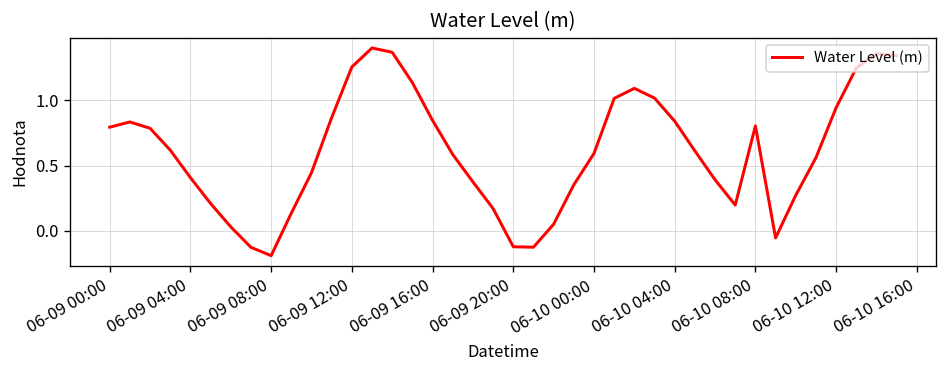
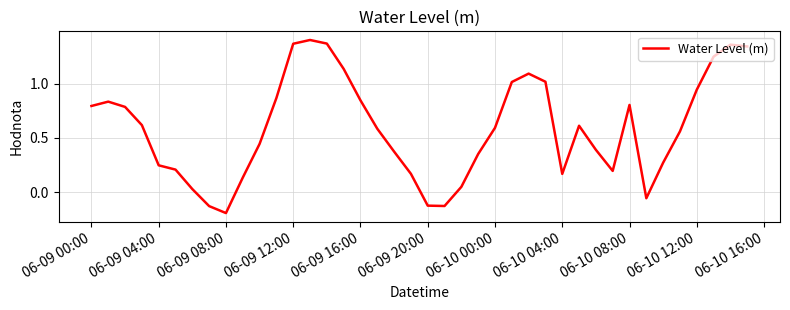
  {
    "06-09 00:00": 0.80,
-   "06-09 04:00": 0.41,
+   "06-09 04:00": 0.25,
    "06-09 08:00": -0.19,
-   "06-09 12:00": 1.26,
+   "06-09 12:00": 1.37,
    "06-09 16:00": 0.85,
    "06-09 20:00": -0.12,
    "06-10 00:00": 0.59,
-   "06-10 04:00": 0.84,
+   "06-10 04:00": 0.17,
    "06-10 08:00": 0.80,
    "06-10 12:00": 0.94
  }
